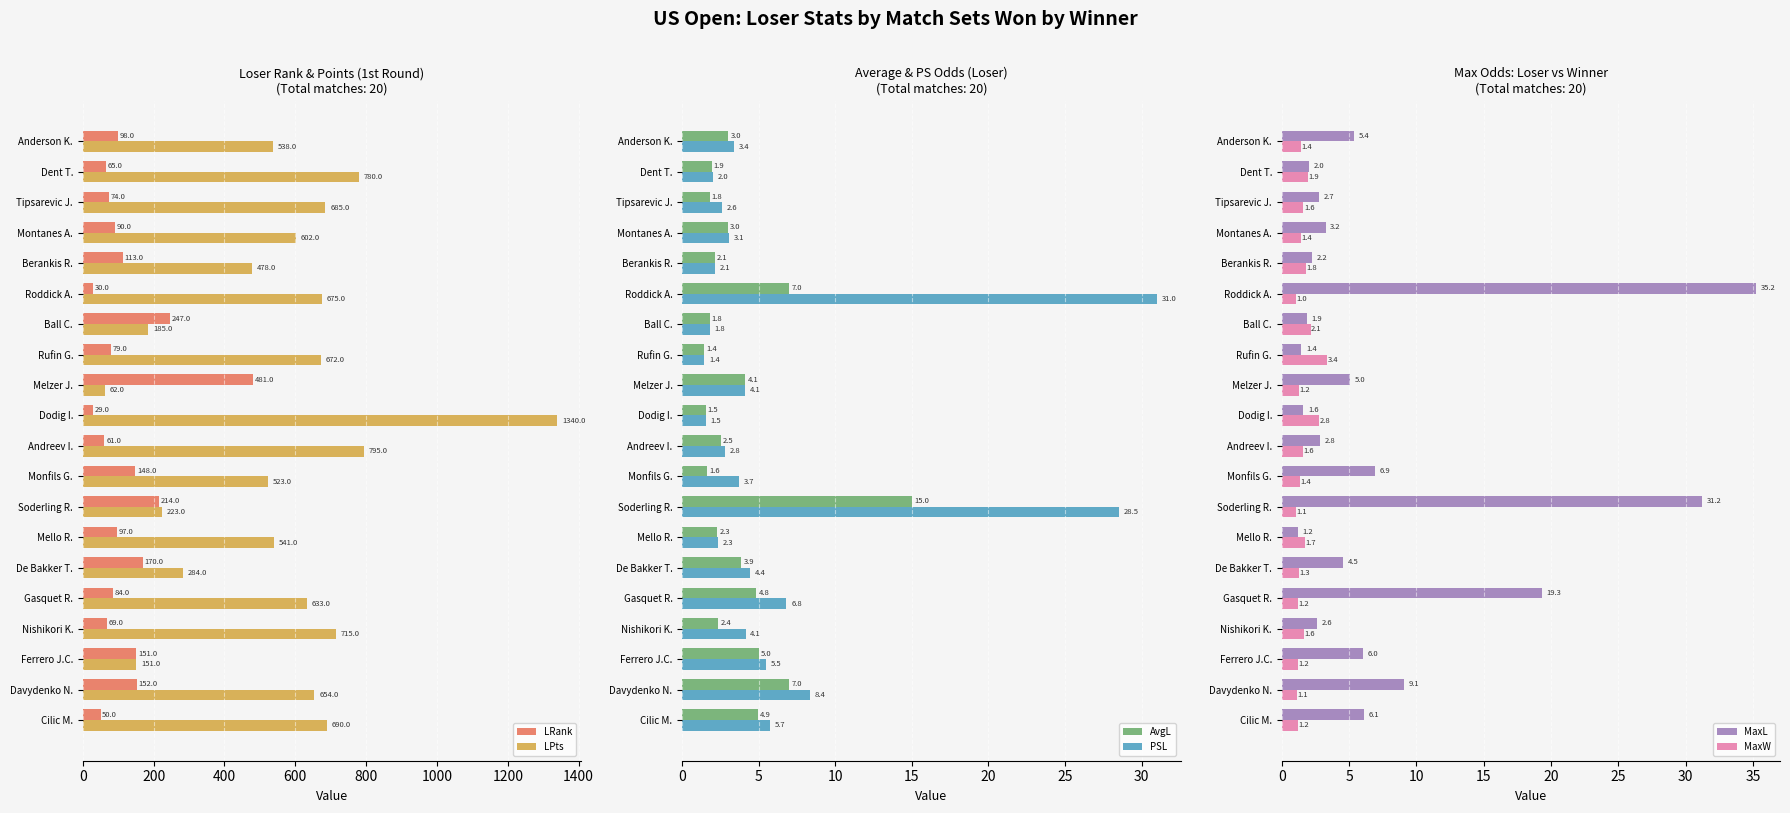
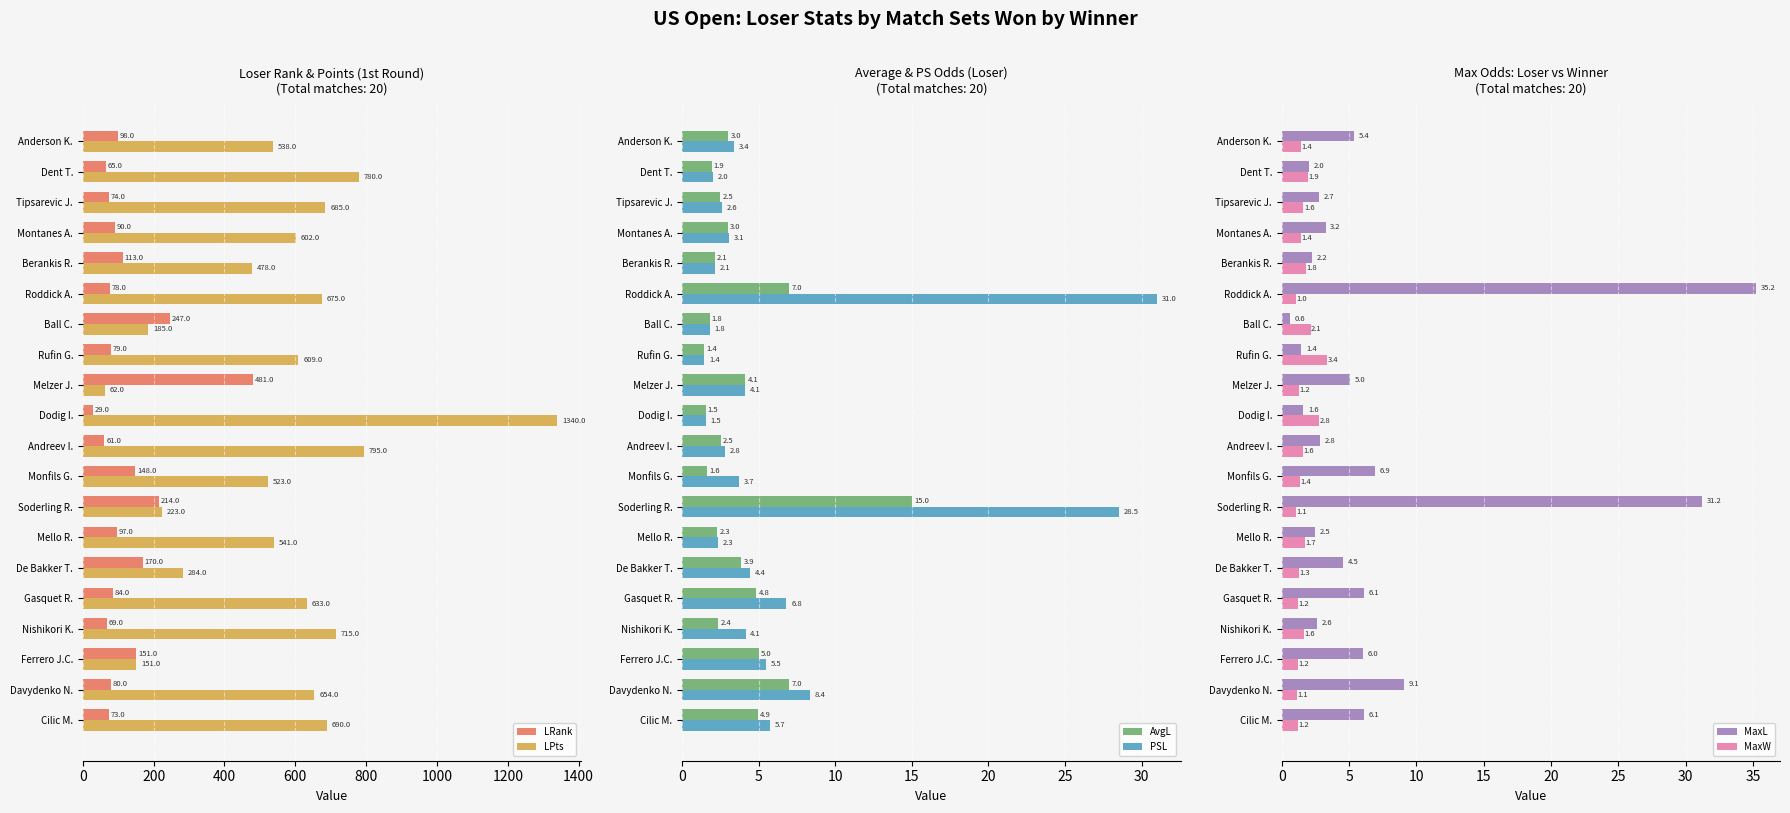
  {
    "Loser Rank & Points (1st Round) (Total matches: 20)": {
      "LRank": {
        "Anderson K.": 98.0,
        "Dent T.": 65.0,
        "Tipsarevic J.": 74.0,
        "Montanes A.": 90.0,
        "Berankis R.": 113.0,
-       "Roddick A.": 30.0,
+       "Roddick A.": 78.0,
        "Ball C.": 247.0,
        "Rufin G.": 79.0,
        "Melzer J.": 481.0,
        "Dodig I.": 29.0,
        "Andreev I.": 61.0,
        "Monfils G.": 148.0,
        "Soderling R.": 214.0,
        "Mello R.": 97.0,
        "De Bakker T.": 170.0,
        "Gasquet R.": 84.0,
        "Nishikori K.": 69.0,
        "Ferrero J.C.": 151.0,
-       "Davydenko N.": 152.0,
-       "Cilic M.": 50.0
+       "Davydenko N.": 80.0,
+       "Cilic M.": 73.0
      },
      "LPts": {
        "Anderson K.": 538.0,
        "Dent T.": 780.0,
        "Tipsarevic J.": 685.0,
        "Montanes A.": 602.0,
        "Berankis R.": 478.0,
        "Roddick A.": 675.0,
        "Ball C.": 185.0,
-       "Rufin G.": 672.0,
+       "Rufin G.": 609.0,
        "Melzer J.": 62.0,
        "Dodig I.": 1340.0,
        "Andreev I.": 795.0,
        "Monfils G.": 523.0,
        "Soderling R.": 223.0,
        "Mello R.": 541.0,
        "De Bakker T.": 284.0,
        "Gasquet R.": 633.0,
        "Nishikori K.": 715.0,
        "Ferrero J.C.": 151.0,
        "Davydenko N.": 654.0,
        "Cilic M.": 690.0
      }
    },
    "Average & PS Odds (Loser) (Total matches: 20)": {
      "AvgL": {
        "Anderson K.": 3.0,
        "Dent T.": 1.9,
-       "Tipsarevic J.": 1.8,
+       "Tipsarevic J.": 2.5,
        "Montanes A.": 3.0,
        "Berankis R.": 2.1,
        "Roddick A.": 7.0,
        "Ball C.": 1.8,
        "Rufin G.": 1.4,
        "Melzer J.": 4.1,
        "Dodig I.": 1.5,
        "Andreev I.": 2.5,
        "Monfils G.": 1.6,
        "Soderling R.": 15.0,
        "Mello R.": 2.3,
        "De Bakker T.": 3.9,
        "Gasquet R.": 4.8,
        "Nishikori K.": 2.4,
        "Ferrero J.C.": 5.0,
        "Davydenko N.": 7.0,
        "Cilic M.": 4.9
      },
      "PSL": {
        "Anderson K.": 3.4,
        "Dent T.": 2.0,
        "Tipsarevic J.": 2.6,
        "Montanes A.": 3.1,
        "Berankis R.": 2.1,
        "Roddick A.": 31.0,
        "Ball C.": 1.8,
        "Rufin G.": 1.4,
        "Melzer J.": 4.1,
        "Dodig I.": 1.5,
        "Andreev I.": 2.8,
        "Monfils G.": 3.7,
        "Soderling R.": 28.5,
        "Mello R.": 2.3,
        "De Bakker T.": 4.4,
        "Gasquet R.": 6.8,
        "Nishikori K.": 4.1,
        "Ferrero J.C.": 5.5,
        "Davydenko N.": 8.4,
        "Cilic M.": 5.7
      }
    },
    "Max Odds: Loser vs Winner (Total matches: 20)": {
      "MaxL": {
        "Anderson K.": 5.4,
        "Dent T.": 2.0,
        "Tipsarevic J.": 2.7,
        "Montanes A.": 3.2,
        "Berankis R.": 2.2,
        "Roddick A.": 35.2,
-       "Ball C.": 1.9,
+       "Ball C.": 0.6,
        "Rufin G.": 1.4,
        "Melzer J.": 5.0,
        "Dodig I.": 1.6,
        "Andreev I.": 2.8,
        "Monfils G.": 6.9,
        "Soderling R.": 31.2,
-       "Mello R.": 1.2,
+       "Mello R.": 2.5,
        "De Bakker T.": 4.5,
-       "Gasquet R.": 19.3,
+       "Gasquet R.": 6.1,
        "Nishikori K.": 2.6,
        "Ferrero J.C.": 6.0,
        "Davydenko N.": 9.1,
        "Cilic M.": 6.1
      },
      "MaxW": {
        "Anderson K.": 1.4,
        "Dent T.": 1.9,
        "Tipsarevic J.": 1.6,
        "Montanes A.": 1.4,
        "Berankis R.": 1.8,
        "Roddick A.": 1.0,
        "Ball C.": 2.1,
        "Rufin G.": 3.4,
        "Melzer J.": 1.2,
        "Dodig I.": 2.8,
        "Andreev I.": 1.6,
        "Monfils G.": 1.4,
        "Soderling R.": 1.1,
        "Mello R.": 1.7,
        "De Bakker T.": 1.3,
        "Gasquet R.": 1.2,
        "Nishikori K.": 1.6,
        "Ferrero J.C.": 1.2,
        "Davydenko N.": 1.1,
        "Cilic M.": 1.2
      }
    }
  }
